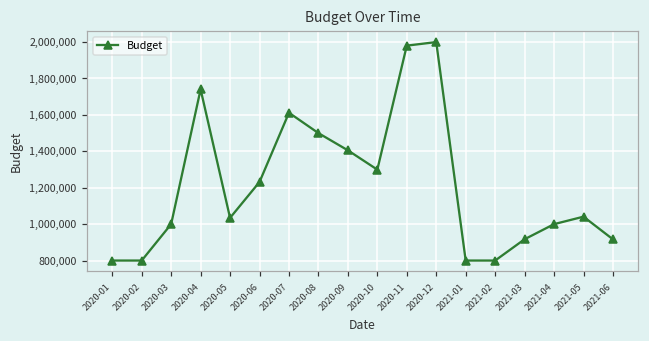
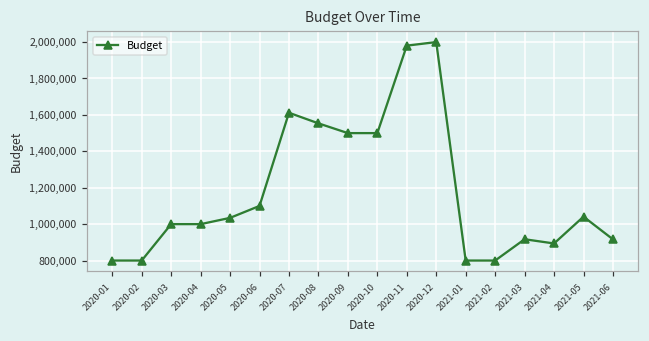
  {
    "2020-01": "800,000",
    "2020-02": "800,000",
    "2020-03": "1,000,000",
-   "2020-04": "1,740,000",
+   "2020-04": "1,000,000",
    "2020-05": "1,030,000",
-   "2020-06": "1,230,000",
+   "2020-06": "1,100,000",
    "2020-07": "1,610,000",
-   "2020-08": "1,500,000",
-   "2020-09": "1,410,000",
-   "2020-10": "1,300,000",
+   "2020-08": "1,550,000",
+   "2020-09": "1,500,000",
+   "2020-10": "1,500,000",
    "2020-11": "1,980,000",
    "2020-12": "2,000,000",
    "2021-01": "800,000",
    "2021-02": "800,000",
    "2021-03": "920,000",
-   "2021-04": "1,000,000",
+   "2021-04": "890,000",
    "2021-05": "1,040,000",
    "2021-06": "920,000"
  }
